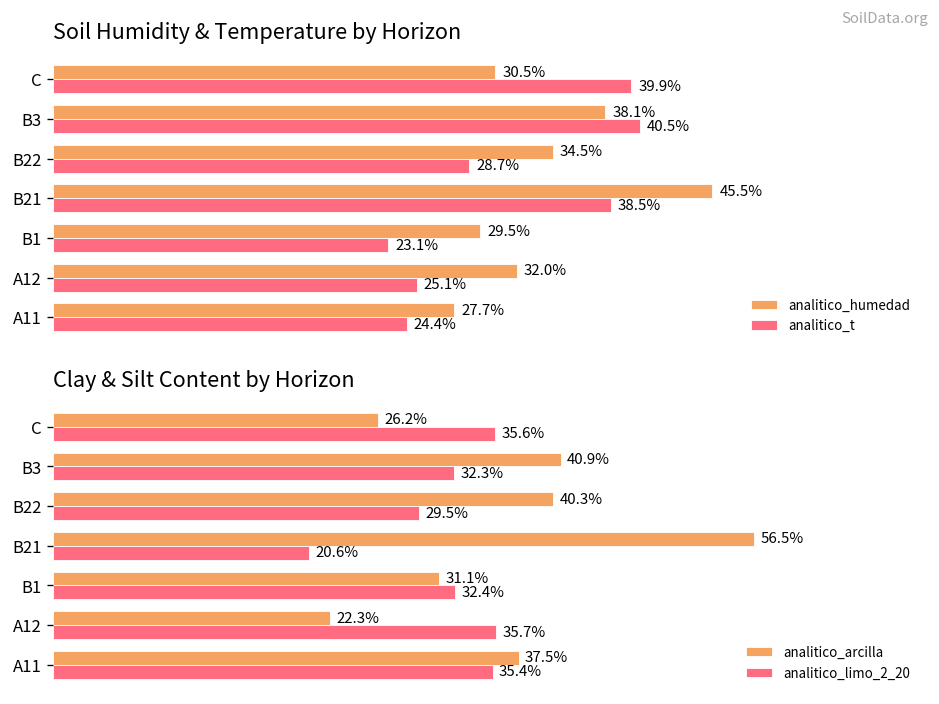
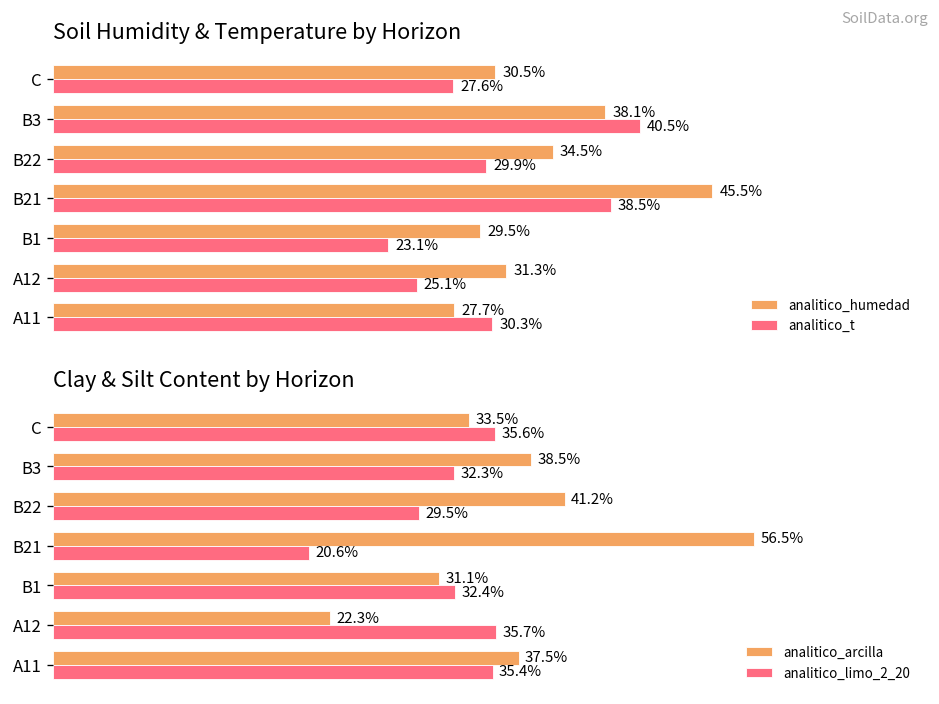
  {
    "Soil Humidity & Temperature by Horizon": {
      "analitico_humedad": {
        "C": "30.5%",
        "B3": "38.1%",
        "B22": "34.5%",
        "B21": "45.5%",
        "B1": "29.5%",
-       "A12": "32.0%",
+       "A12": "31.3%",
        "A11": "27.7%"
      },
      "analitico_t": {
-       "C": "39.9%",
+       "C": "27.6%",
        "B3": "40.5%",
-       "B22": "28.7%",
+       "B22": "29.9%",
        "B21": "38.5%",
        "B1": "23.1%",
        "A12": "25.1%",
-       "A11": "24.4%"
+       "A11": "30.3%"
      }
    },
    "Clay & Silt Content by Horizon": {
      "analitico_arcilla": {
-       "C": "26.2%",
-       "B3": "40.9%",
-       "B22": "40.3%",
+       "C": "33.5%",
+       "B3": "38.5%",
+       "B22": "41.2%",
        "B21": "56.5%",
        "B1": "31.1%",
        "A12": "22.3%",
        "A11": "37.5%"
      },
      "analitico_limo_2_20": {
        "C": "35.6%",
        "B3": "32.3%",
        "B22": "29.5%",
        "B21": "20.6%",
        "B1": "32.4%",
        "A12": "35.7%",
        "A11": "35.4%"
      }
    }
  }
